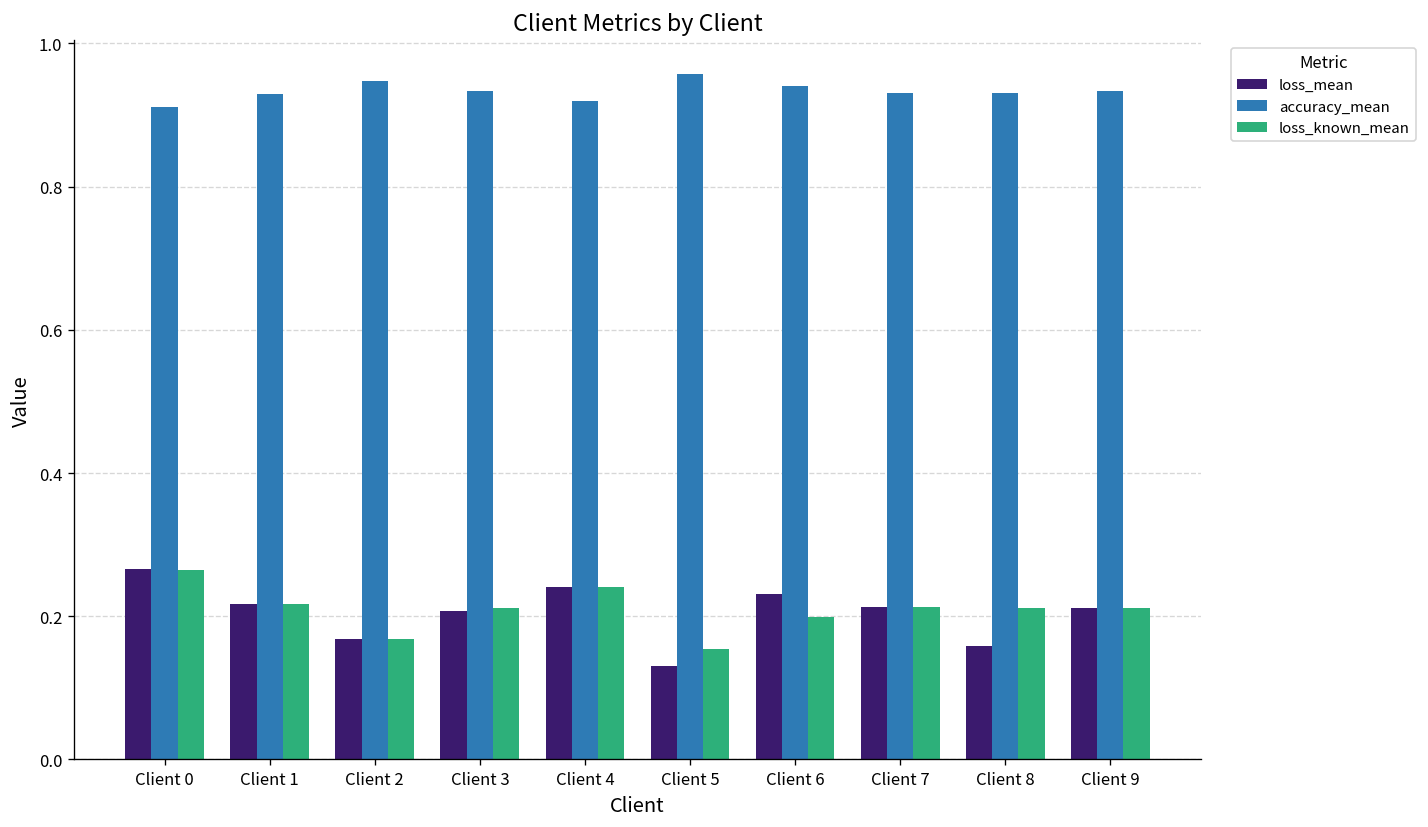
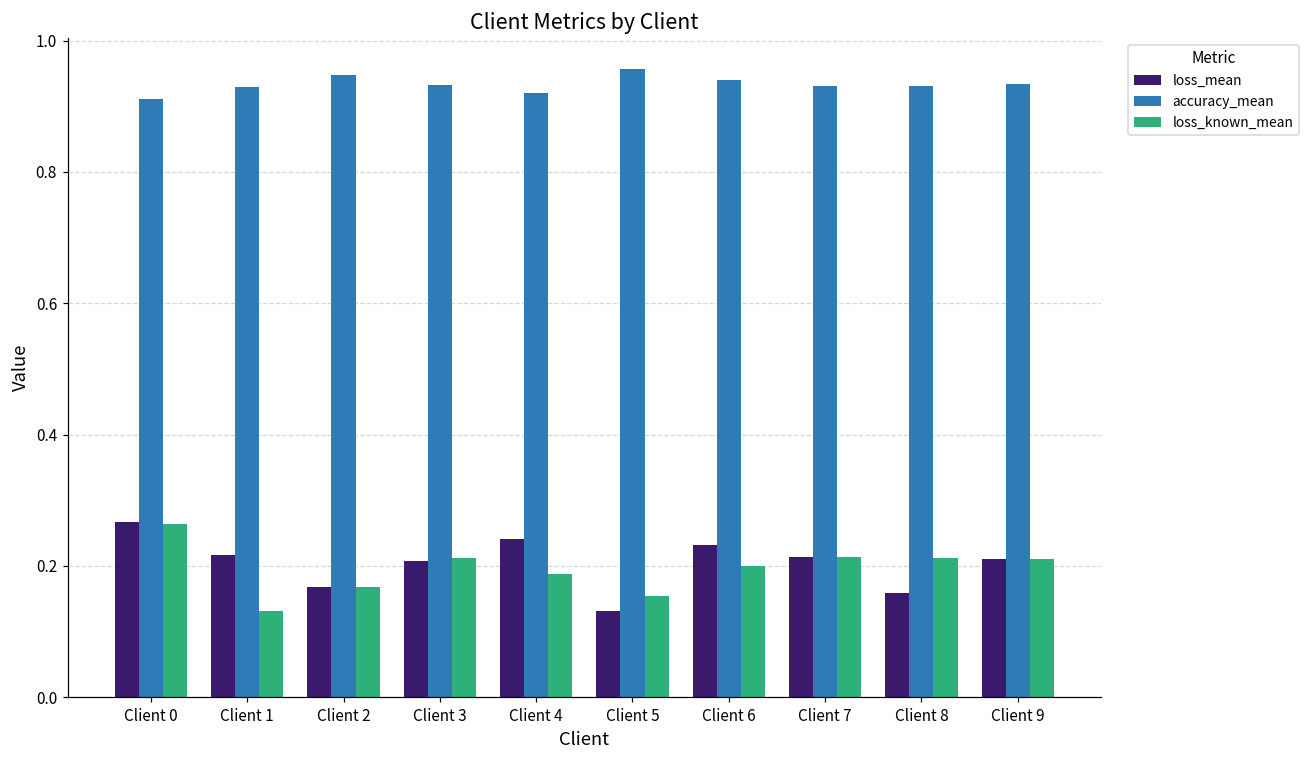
  {
    "loss_mean": {
      "Client 0": 0.27,
      "Client 1": 0.22,
      "Client 2": 0.17,
      "Client 3": 0.21,
      "Client 4": 0.24,
      "Client 5": 0.13,
      "Client 6": 0.23,
      "Client 7": 0.21,
      "Client 8": 0.16,
      "Client 9": 0.21
    },
    "accuracy_mean": {
      "Client 0": 0.91,
      "Client 1": 0.93,
      "Client 2": 0.95,
      "Client 3": 0.93,
      "Client 4": 0.92,
      "Client 5": 0.96,
      "Client 6": 0.94,
      "Client 7": 0.93,
      "Client 8": 0.93,
      "Client 9": 0.93
    },
    "loss_known_mean": {
      "Client 0": 0.26,
-     "Client 1": 0.22,
+     "Client 1": 0.13,
      "Client 2": 0.17,
      "Client 3": 0.21,
-     "Client 4": 0.24,
+     "Client 4": 0.19,
      "Client 5": 0.15,
      "Client 6": 0.20,
      "Client 7": 0.21,
      "Client 8": 0.21,
      "Client 9": 0.21
    }
  }
